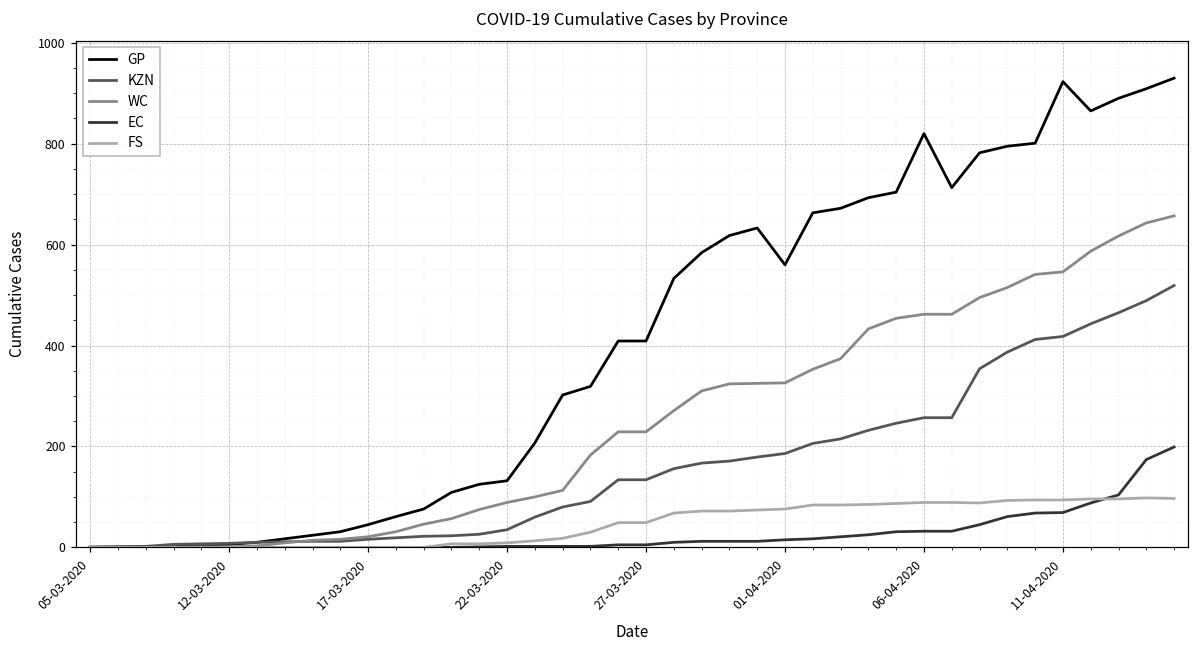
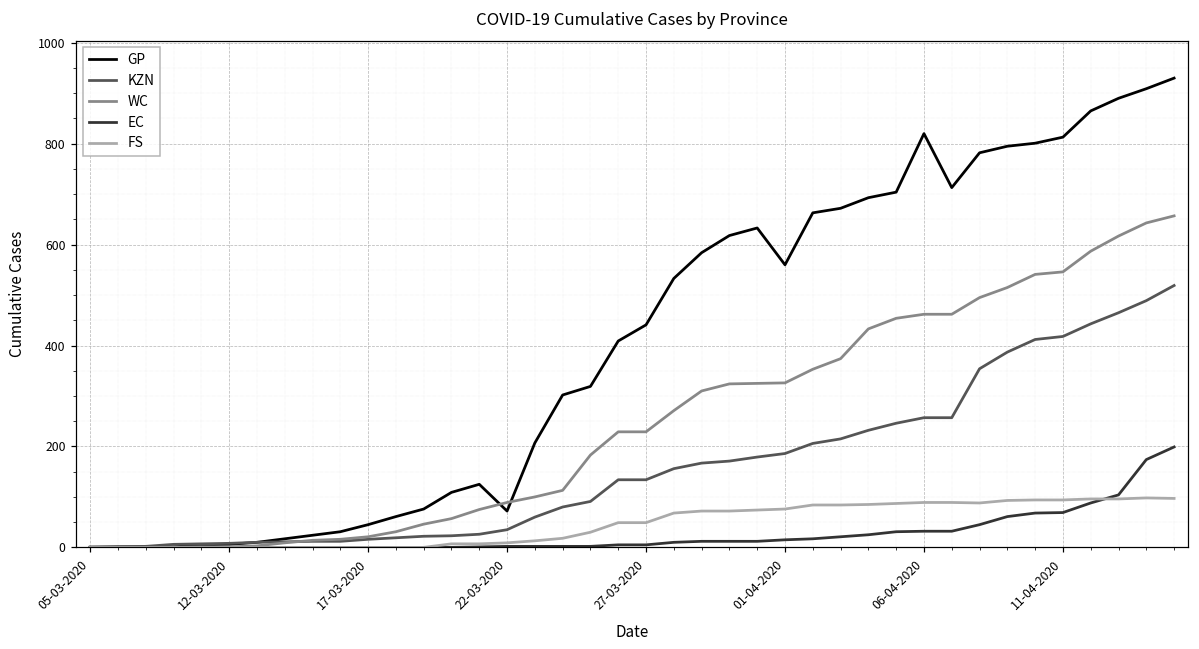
  {
    "GP": {
      "17-03-2020": 50,
-     "22-03-2020": 130,
-     "27-03-2020": 410,
+     "22-03-2020": 70,
+     "27-03-2020": 440,
      "01-04-2020": 560,
      "06-04-2020": 820,
-     "11-04-2020": 920
+     "11-04-2020": 810
    }
  }
